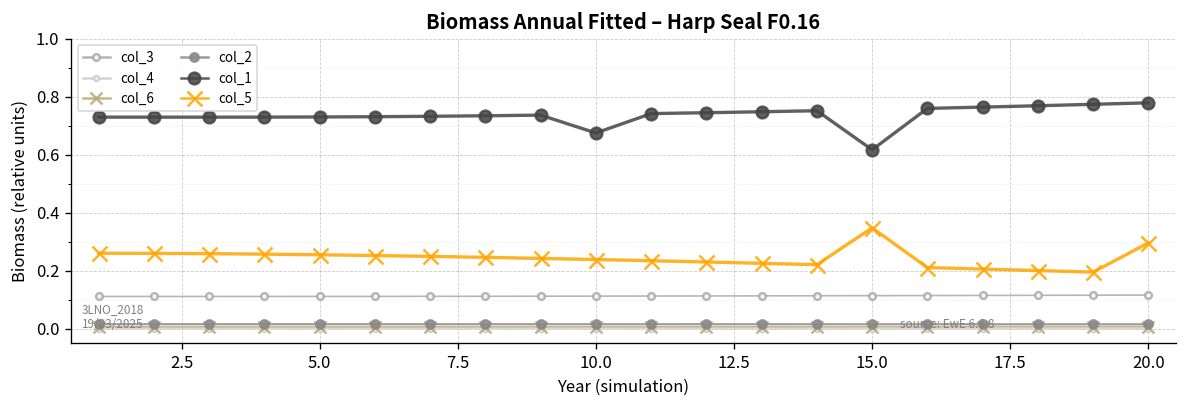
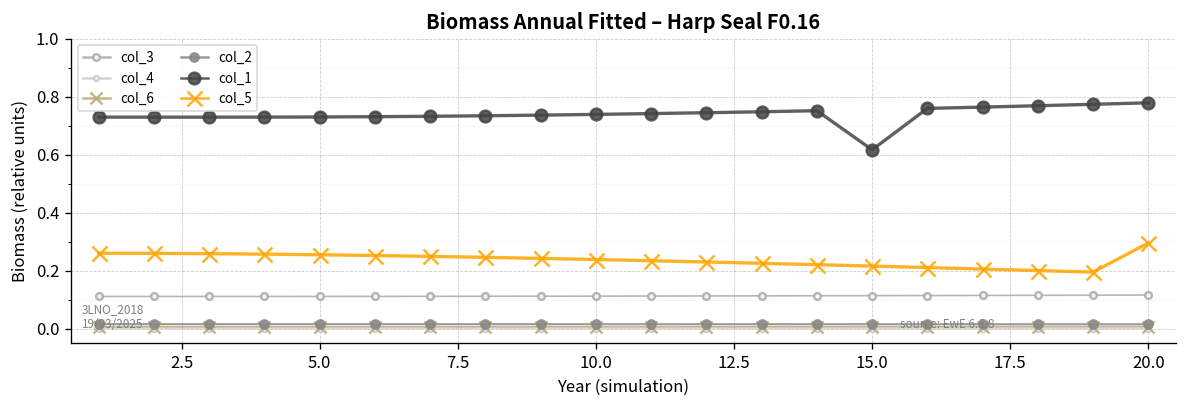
  {
    "col_1": {
      "5.0": 0.73,
-     "10.0": 0.68,
+     "10.0": 0.74,
      "15.0": 0.62,
      "20.0": 0.78
    },
    "col_5": {
      "5.0": 0.26,
      "10.0": 0.24,
-     "15.0": 0.35,
+     "15.0": 0.22,
      "20.0": 0.30
    }
  }
